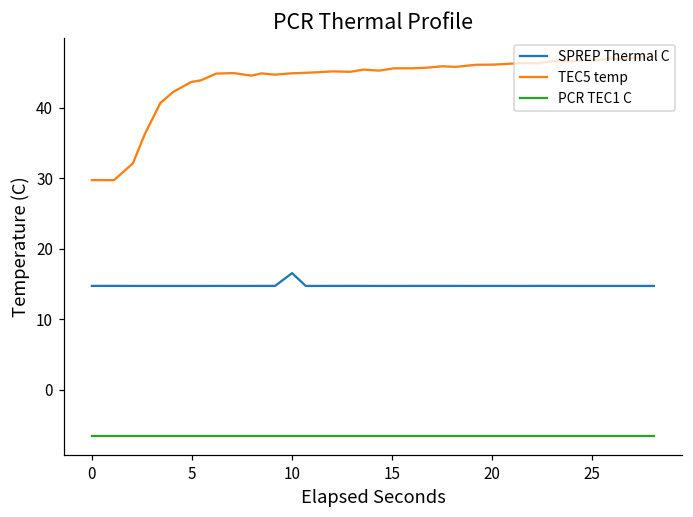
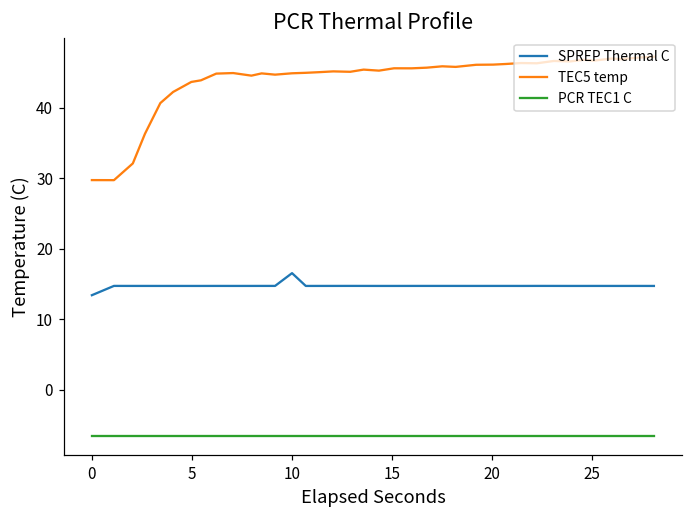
  {
    "SPREP Thermal C": {
-     "0": 15,
+     "0": 13,
      "10": 17
    },
    "TEC5 temp": {
      "0": 30,
      "10": 45
    },
    "PCR TEC1 C": {
      "0": -7,
      "10": -7
    }
  }
